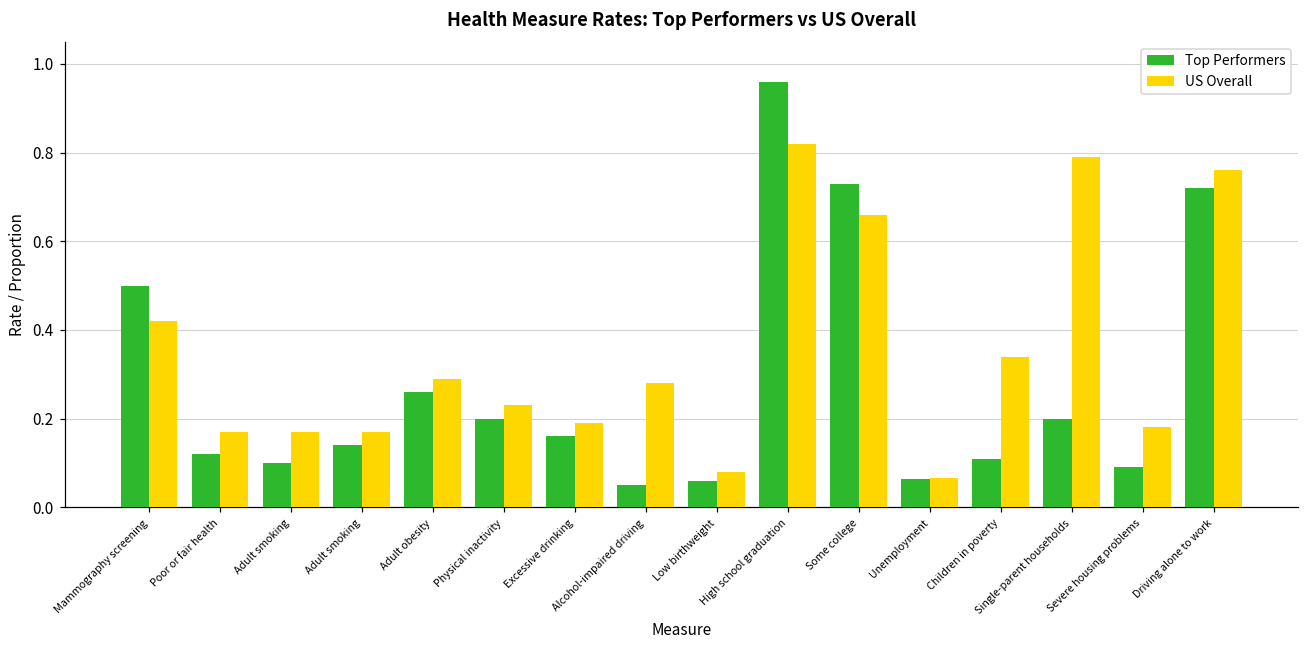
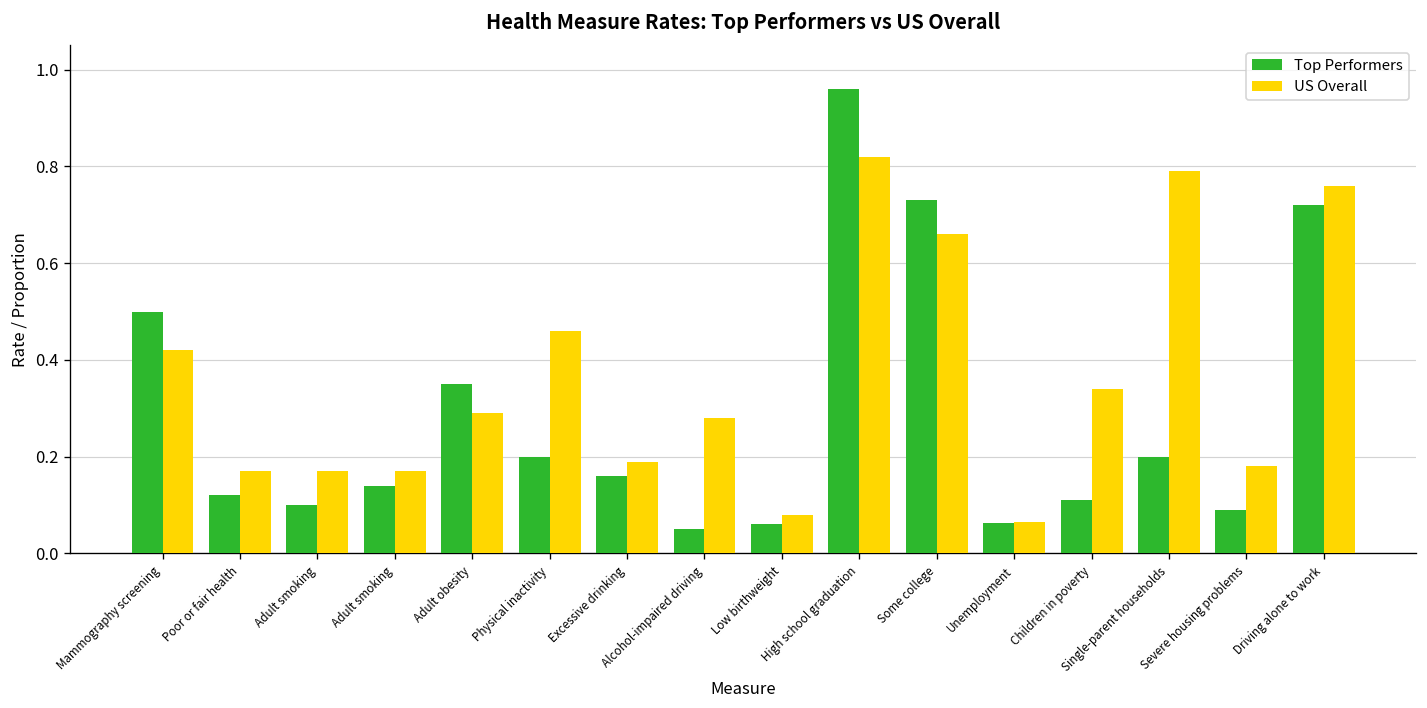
  {
    "Top Performers": {
      "Mammography screening": 0.50,
      "Poor or fair health": 0.12,
-     "Adult obesity": 0.26,
+     "Adult obesity": 0.35,
      "Physical inactivity": 0.20,
      "Excessive drinking": 0.16,
      "Alcohol-impaired driving": 0.05,
      "Low birthweight": 0.06,
      "High school graduation": 0.96,
      "Some college": 0.73,
      "Unemployment": 0.06,
      "Children in poverty": 0.11,
      "Single-parent households": 0.20,
      "Severe housing problems": 0.09,
      "Driving alone to work": 0.72
    },
    "US Overall": {
      "Mammography screening": 0.42,
      "Poor or fair health": 0.17,
      "Adult obesity": 0.29,
-     "Physical inactivity": 0.23,
+     "Physical inactivity": 0.46,
      "Excessive drinking": 0.19,
      "Alcohol-impaired driving": 0.28,
      "Low birthweight": 0.08,
      "High school graduation": 0.82,
      "Some college": 0.66,
      "Unemployment": 0.07,
      "Children in poverty": 0.34,
      "Single-parent households": 0.79,
      "Severe housing problems": 0.18,
      "Driving alone to work": 0.76
    }
  }
